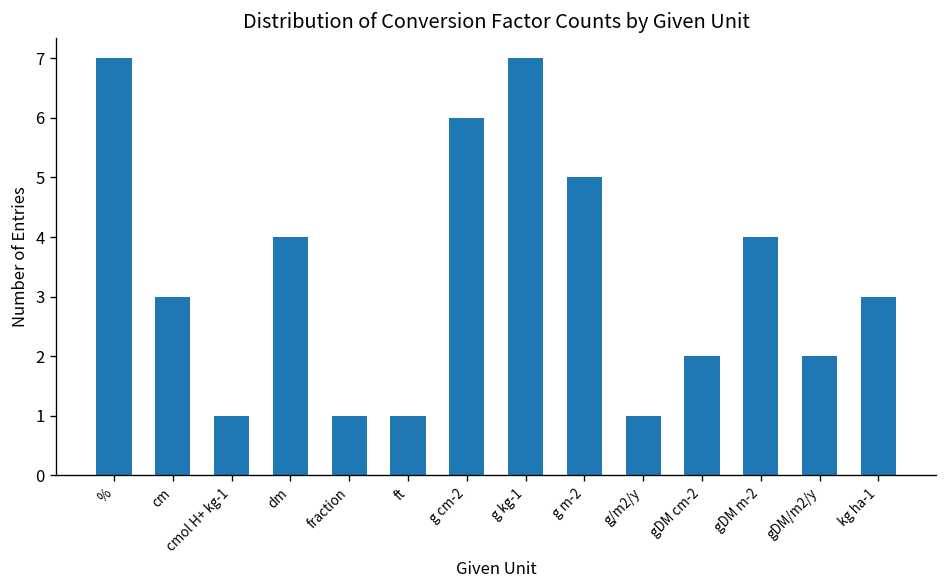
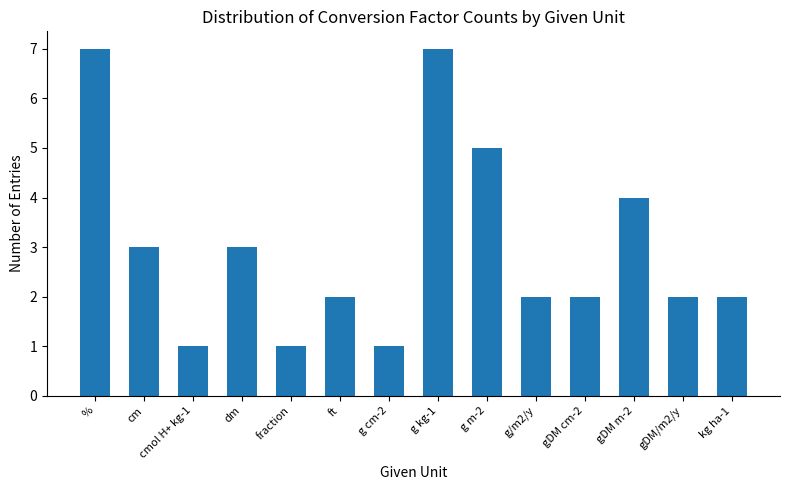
  {
    "%": 7,
    "cm": 3,
    "cmol H+ kg-1": 1,
-   "dm": 4,
+   "dm": 3,
    "fraction": 1,
-   "ft": 1,
-   "g cm-2": 6,
+   "ft": 2,
+   "g cm-2": 1,
    "g kg-1": 7,
    "g m-2": 5,
-   "g/m2/y": 1,
+   "g/m2/y": 2,
    "gDM cm-2": 2,
    "gDM m-2": 4,
    "gDM/m2/y": 2,
-   "kg ha-1": 3
+   "kg ha-1": 2
  }
